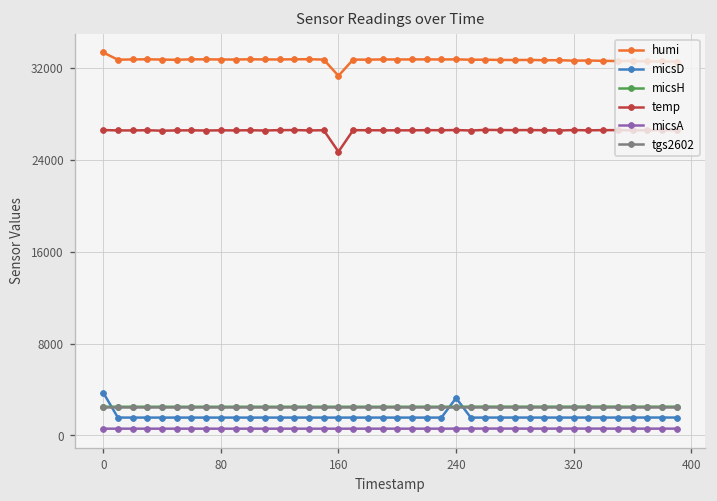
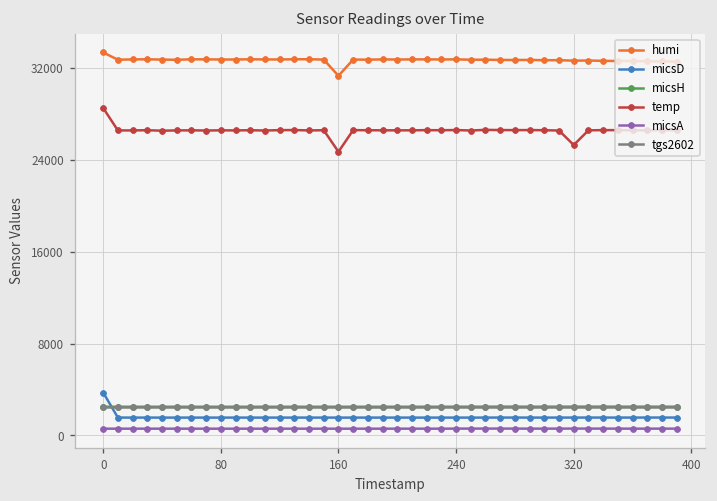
  {
    "humi": {
      "0": 33000,
      "80": 33000,
      "160": 31000,
      "240": 33000,
      "320": 33000
    },
    "micsD": {
      "0": 4000,
      "80": 2000,
      "160": 2000,
-     "240": 3000,
+     "240": 2000,
      "320": 2000
    },
    "temp": {
-     "0": 27000,
+     "0": 29000,
      "80": 27000,
      "160": 25000,
      "240": 27000,
-     "320": 27000
+     "320": 25000
    }
  }
